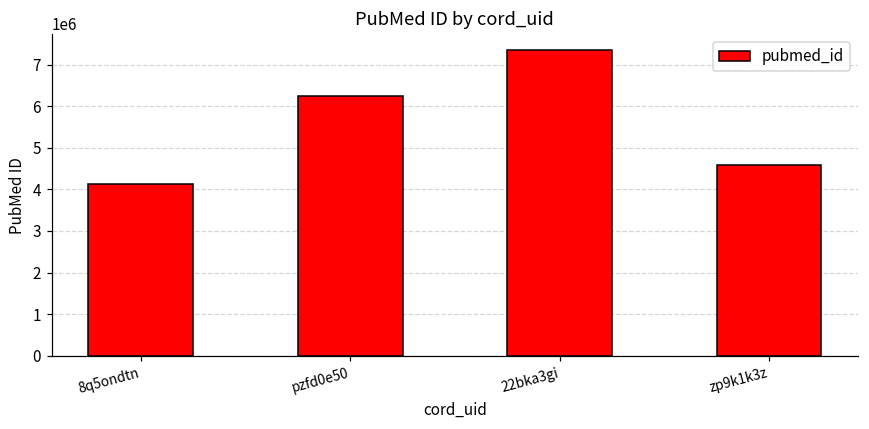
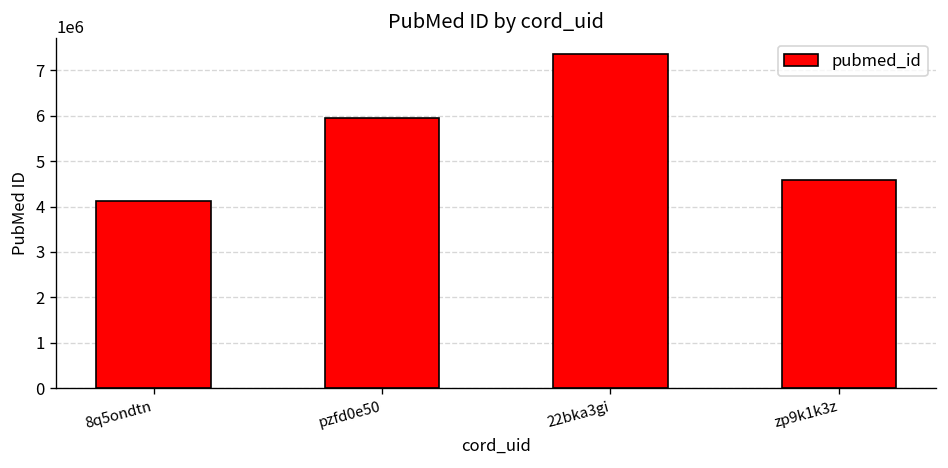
  {
    "8q5ondtn": 4100000,
-   "pzfd0e50": 6200000,
+   "pzfd0e50": 6000000,
    "22bka3gi": 7400000,
    "zp9k1k3z": 4600000
  }
